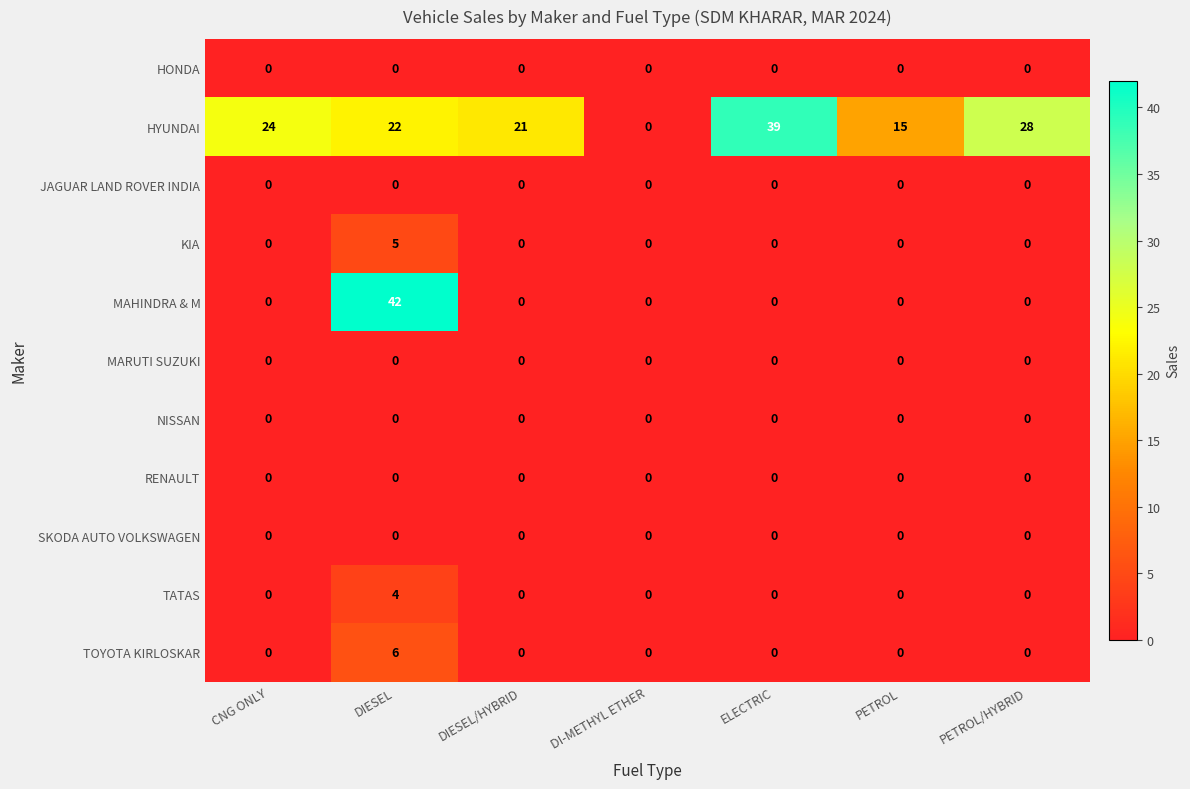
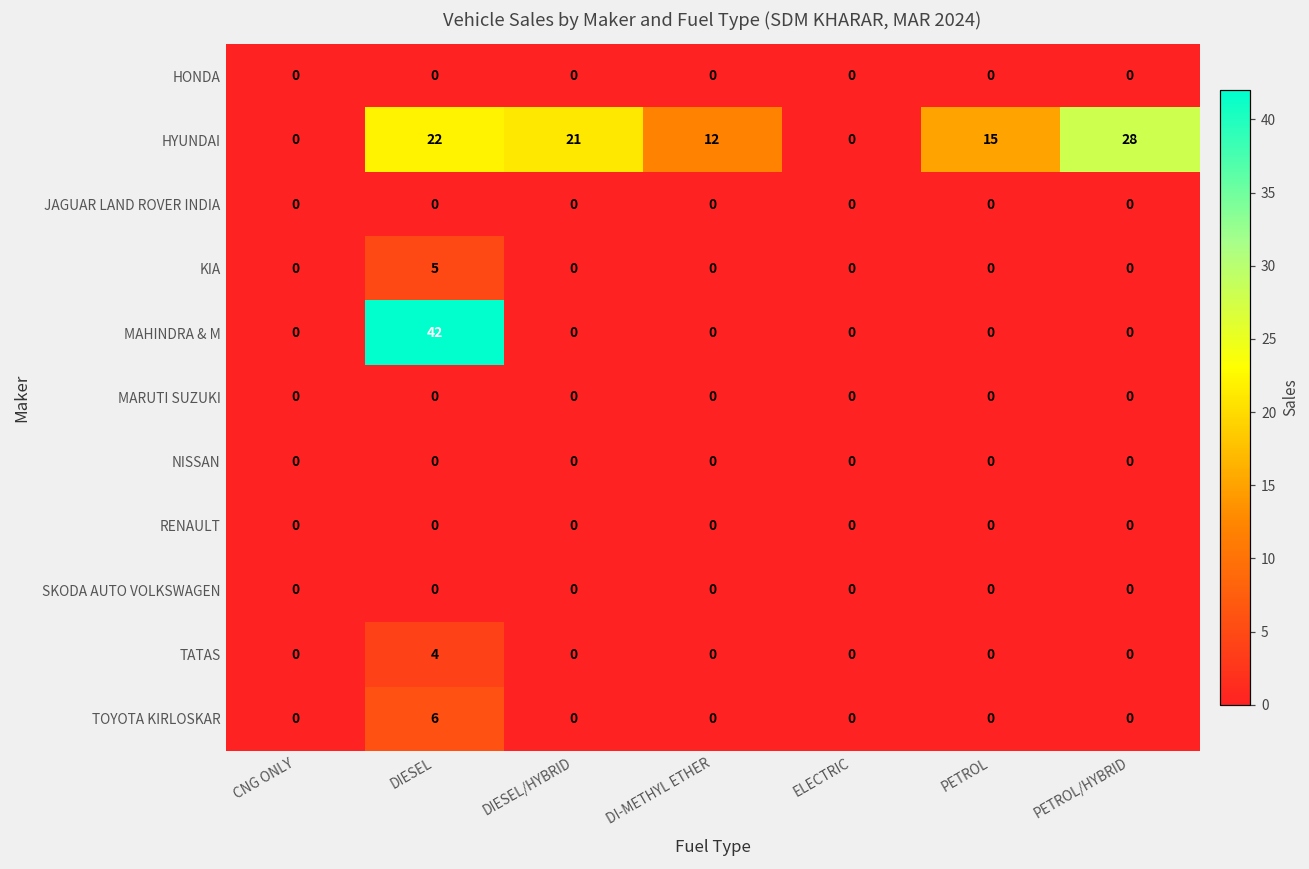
  {
    "HONDA": {
      "CNG ONLY": 0,
      "DIESEL": 0,
      "DIESEL/HYBRID": 0,
      "DI-METHYL ETHER": 0,
      "ELECTRIC": 0,
      "PETROL": 0,
      "PETROL/HYBRID": 0
    },
    "HYUNDAI": {
-     "CNG ONLY": 24,
+     "CNG ONLY": 0,
      "DIESEL": 22,
      "DIESEL/HYBRID": 21,
-     "DI-METHYL ETHER": 0,
-     "ELECTRIC": 39,
+     "DI-METHYL ETHER": 12,
+     "ELECTRIC": 0,
      "PETROL": 15,
      "PETROL/HYBRID": 28
    },
    "JAGUAR LAND ROVER INDIA": {
      "CNG ONLY": 0,
      "DIESEL": 0,
      "DIESEL/HYBRID": 0,
      "DI-METHYL ETHER": 0,
      "ELECTRIC": 0,
      "PETROL": 0,
      "PETROL/HYBRID": 0
    },
    "KIA": {
      "CNG ONLY": 0,
      "DIESEL": 5,
      "DIESEL/HYBRID": 0,
      "DI-METHYL ETHER": 0,
      "ELECTRIC": 0,
      "PETROL": 0,
      "PETROL/HYBRID": 0
    },
    "MAHINDRA & M": {
      "CNG ONLY": 0,
      "DIESEL": 42,
      "DIESEL/HYBRID": 0,
      "DI-METHYL ETHER": 0,
      "ELECTRIC": 0,
      "PETROL": 0,
      "PETROL/HYBRID": 0
    },
    "MARUTI SUZUKI": {
      "CNG ONLY": 0,
      "DIESEL": 0,
      "DIESEL/HYBRID": 0,
      "DI-METHYL ETHER": 0,
      "ELECTRIC": 0,
      "PETROL": 0,
      "PETROL/HYBRID": 0
    },
    "NISSAN": {
      "CNG ONLY": 0,
      "DIESEL": 0,
      "DIESEL/HYBRID": 0,
      "DI-METHYL ETHER": 0,
      "ELECTRIC": 0,
      "PETROL": 0,
      "PETROL/HYBRID": 0
    },
    "RENAULT": {
      "CNG ONLY": 0,
      "DIESEL": 0,
      "DIESEL/HYBRID": 0,
      "DI-METHYL ETHER": 0,
      "ELECTRIC": 0,
      "PETROL": 0,
      "PETROL/HYBRID": 0
    },
    "SKODA AUTO VOLKSWAGEN": {
      "CNG ONLY": 0,
      "DIESEL": 0,
      "DIESEL/HYBRID": 0,
      "DI-METHYL ETHER": 0,
      "ELECTRIC": 0,
      "PETROL": 0,
      "PETROL/HYBRID": 0
    },
    "TATAS": {
      "CNG ONLY": 0,
      "DIESEL": 4,
      "DIESEL/HYBRID": 0,
      "DI-METHYL ETHER": 0,
      "ELECTRIC": 0,
      "PETROL": 0,
      "PETROL/HYBRID": 0
    },
    "TOYOTA KIRLOSKAR": {
      "CNG ONLY": 0,
      "DIESEL": 6,
      "DIESEL/HYBRID": 0,
      "DI-METHYL ETHER": 0,
      "ELECTRIC": 0,
      "PETROL": 0,
      "PETROL/HYBRID": 0
    }
  }
